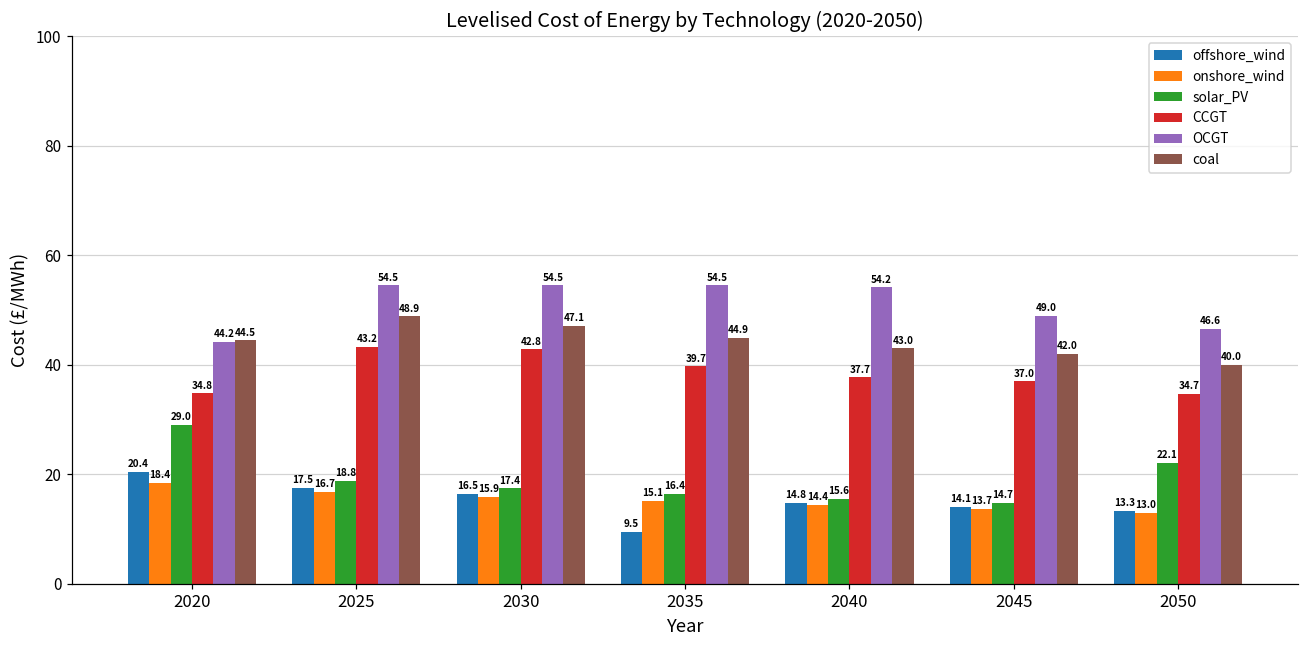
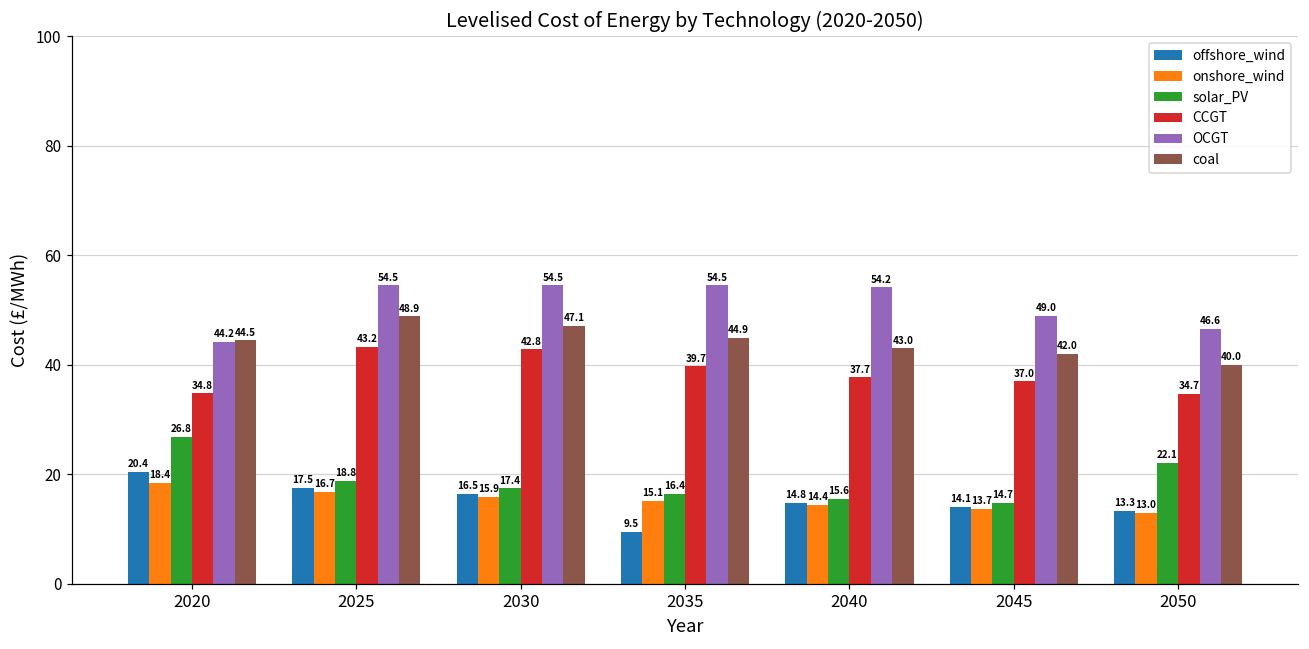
  {
    "offshore_wind": {
      "2020": 20.4,
      "2025": 17.5,
      "2030": 16.5,
      "2035": 9.5,
      "2040": 14.8,
      "2045": 14.1,
      "2050": 13.3
    },
    "onshore_wind": {
      "2020": 18.4,
      "2025": 16.7,
      "2030": 15.9,
      "2035": 15.1,
      "2040": 14.4,
      "2045": 13.7,
      "2050": 13.0
    },
    "solar_PV": {
-     "2020": 29.0,
+     "2020": 26.8,
      "2025": 18.8,
      "2030": 17.4,
      "2035": 16.4,
      "2040": 15.6,
      "2045": 14.7,
      "2050": 22.1
    },
    "CCGT": {
      "2020": 34.8,
      "2025": 43.2,
      "2030": 42.8,
      "2035": 39.7,
      "2040": 37.7,
      "2045": 37.0,
      "2050": 34.7
    },
    "OCGT": {
      "2020": 44.2,
      "2025": 54.5,
      "2030": 54.5,
      "2035": 54.5,
      "2040": 54.2,
      "2045": 49.0,
      "2050": 46.6
    },
    "coal": {
      "2020": 44.5,
      "2025": 48.9,
      "2030": 47.1,
      "2035": 44.9,
      "2040": 43.0,
      "2045": 42.0,
      "2050": 40.0
    }
  }
